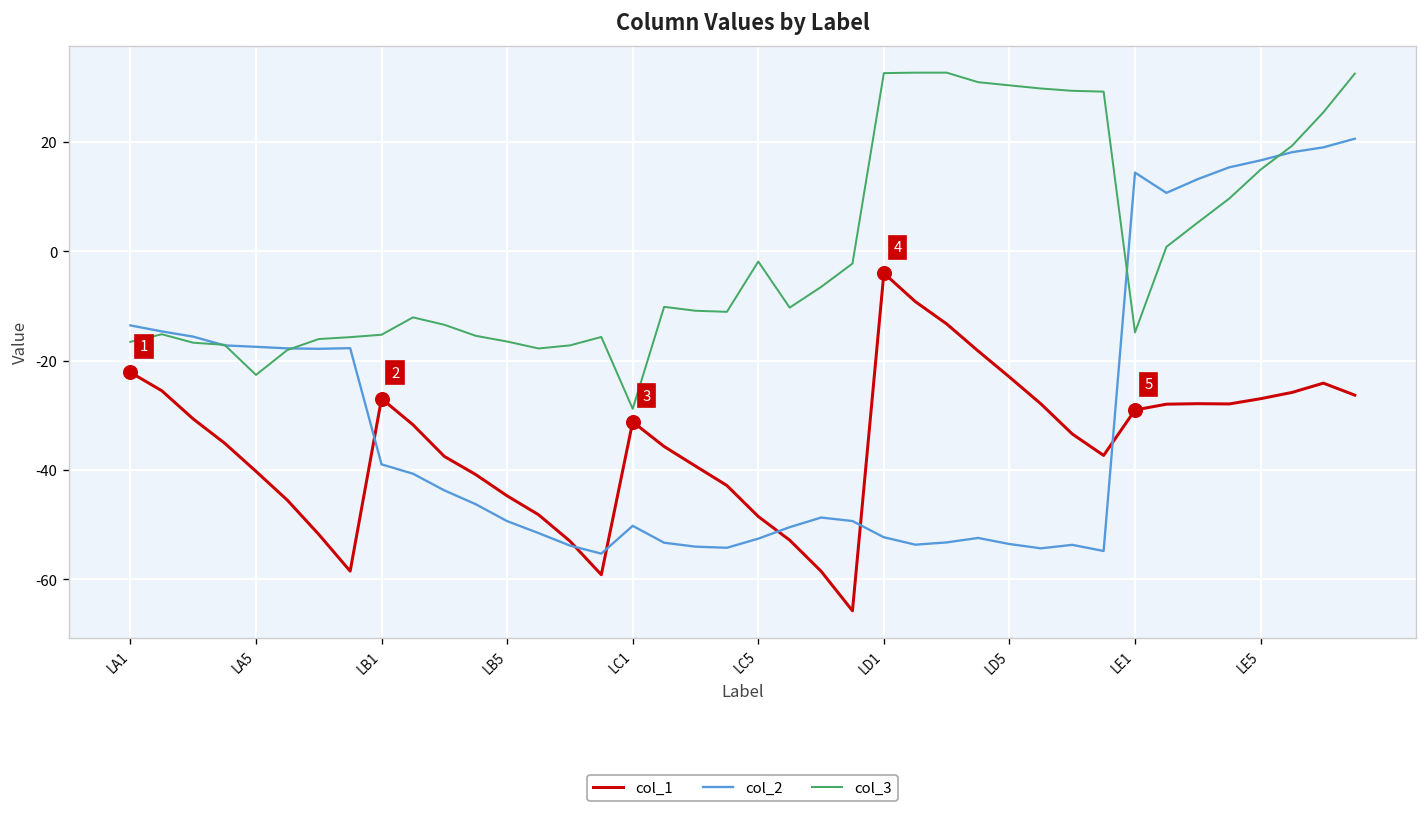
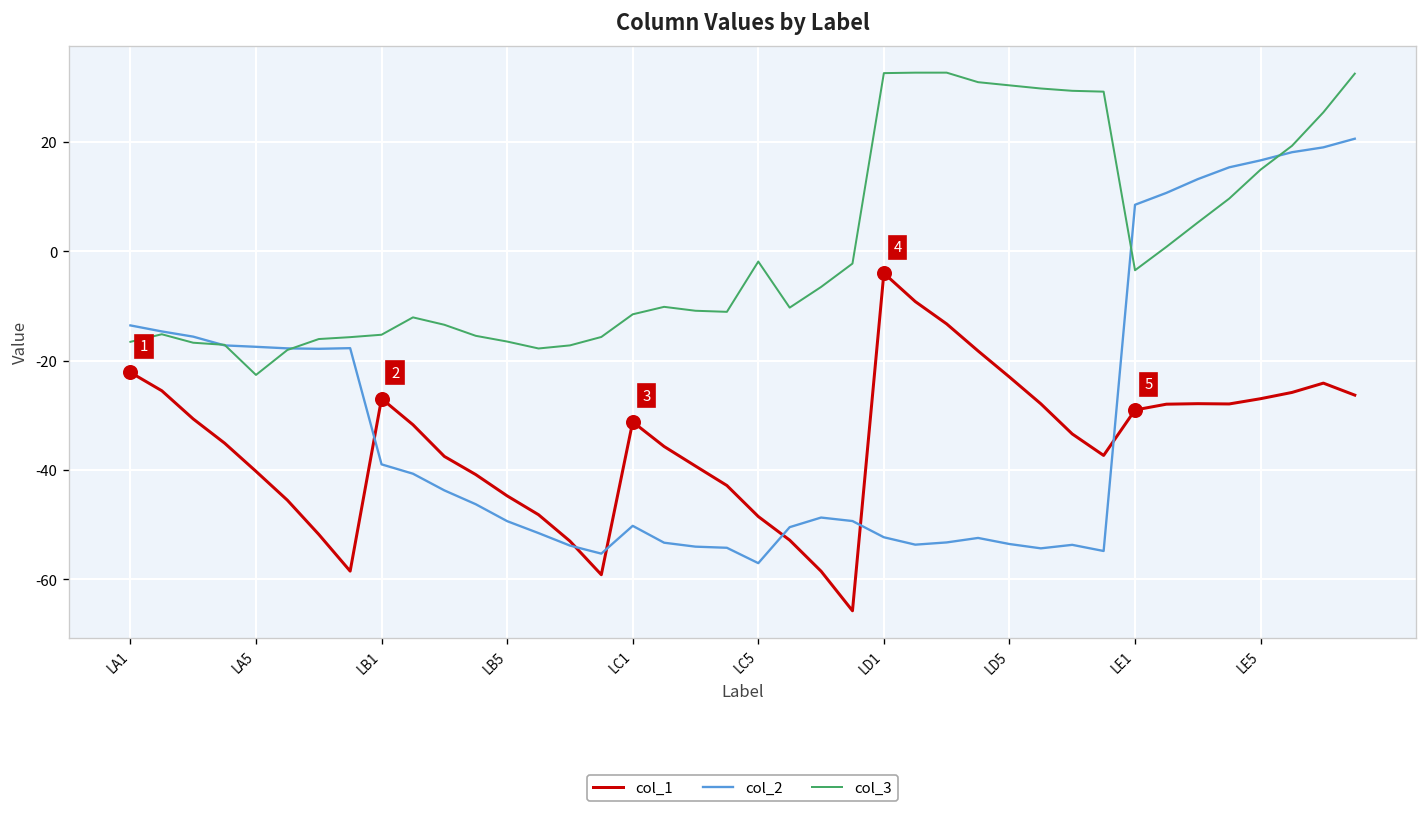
  {
    "col_2": {
      "LA1": -14,
      "LA5": -17,
      "LB1": -39,
      "LB5": -49,
      "LC1": -50,
-     "LC5": -53,
+     "LC5": -57,
      "LD1": -52,
      "LD5": -54,
-     "LE1": 14,
+     "LE1": 8,
      "LE5": 17
    },
    "col_3": {
      "LA5": -23,
      "LB1": -15,
      "LB5": -17,
-     "LC1": -29,
+     "LC1": -12,
      "LC5": -2,
      "LD1": 33,
      "LD5": 30,
-     "LE1": -15,
+     "LE1": -3,
      "LE5": 15
    }
  }
